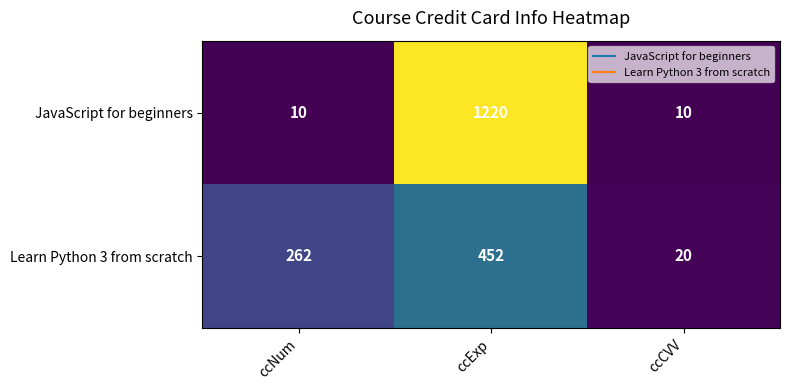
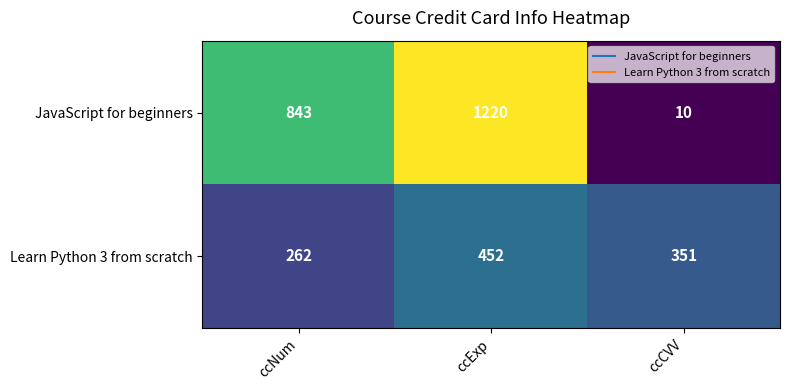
  {
    "JavaScript for beginners": {
-     "ccNum": 10,
+     "ccNum": 843,
      "ccExp": 1220,
      "ccCVV": 10
    },
    "Learn Python 3 from scratch": {
      "ccNum": 262,
      "ccExp": 452,
-     "ccCVV": 20
+     "ccCVV": 351
    }
  }
